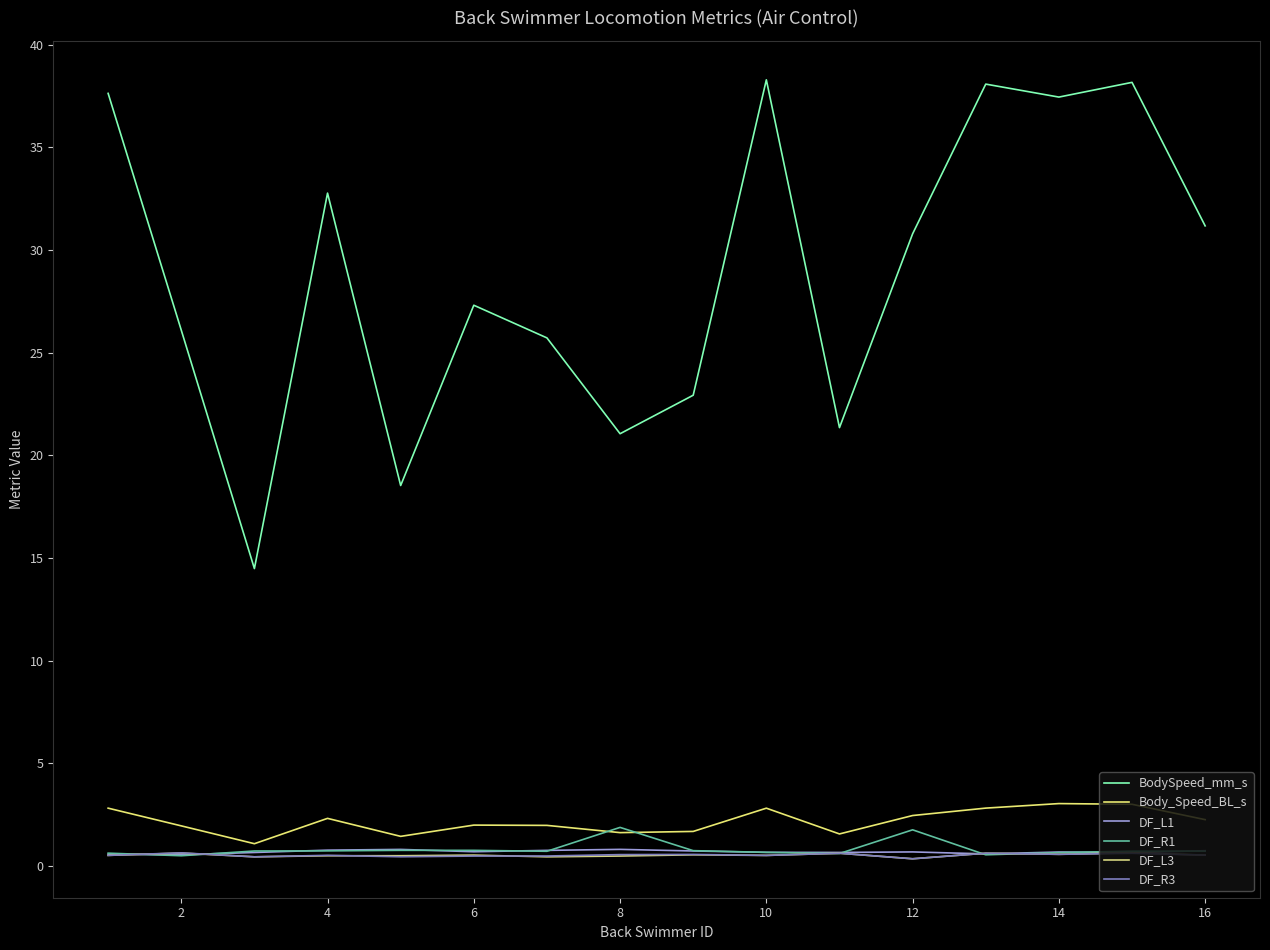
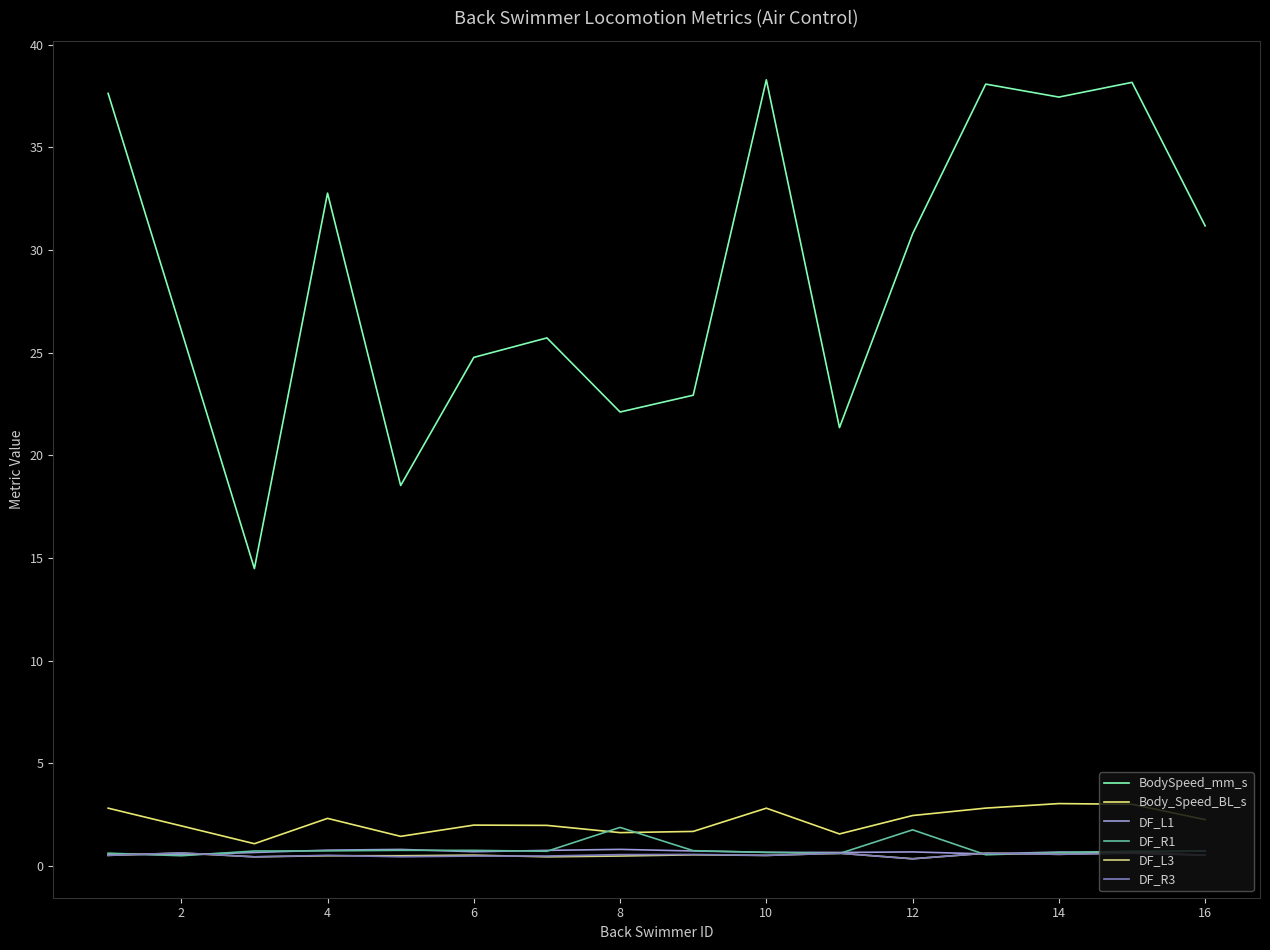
  {
    "BodySpeed_mm_s": {
      "2": 26.1,
      "4": 32.8,
-     "6": 27.3,
-     "8": 21.0,
+     "6": 24.8,
+     "8": 22.1,
      "10": 38.3,
      "12": 30.8,
      "14": 37.4,
      "16": 31.2
    },
    "DF_R1": {
      "8": 1.9,
      "12": 1.8
    }
  }
